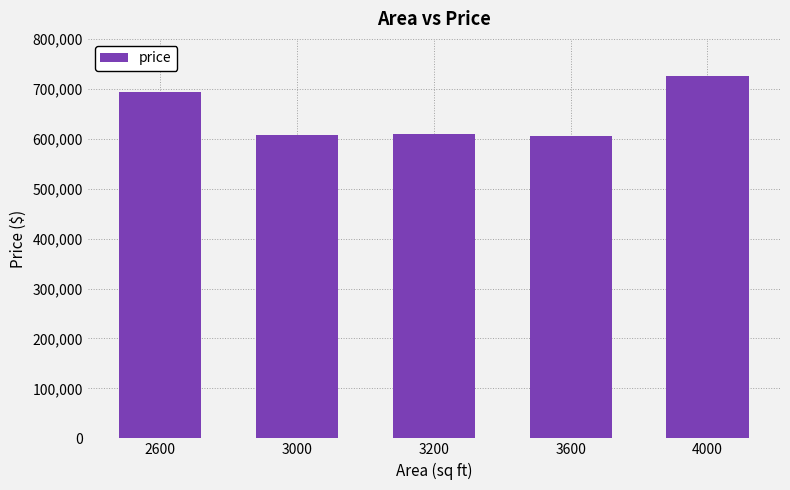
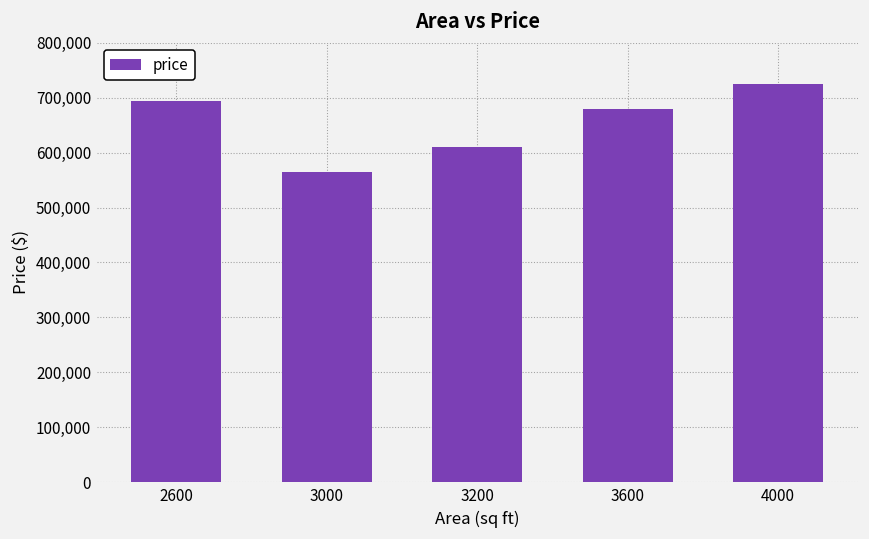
  {
    "2600": "690,000",
-   "3000": "610,000",
+   "3000": "570,000",
    "3200": "610,000",
-   "3600": "610,000",
+   "3600": "680,000",
    "4000": "730,000"
  }
